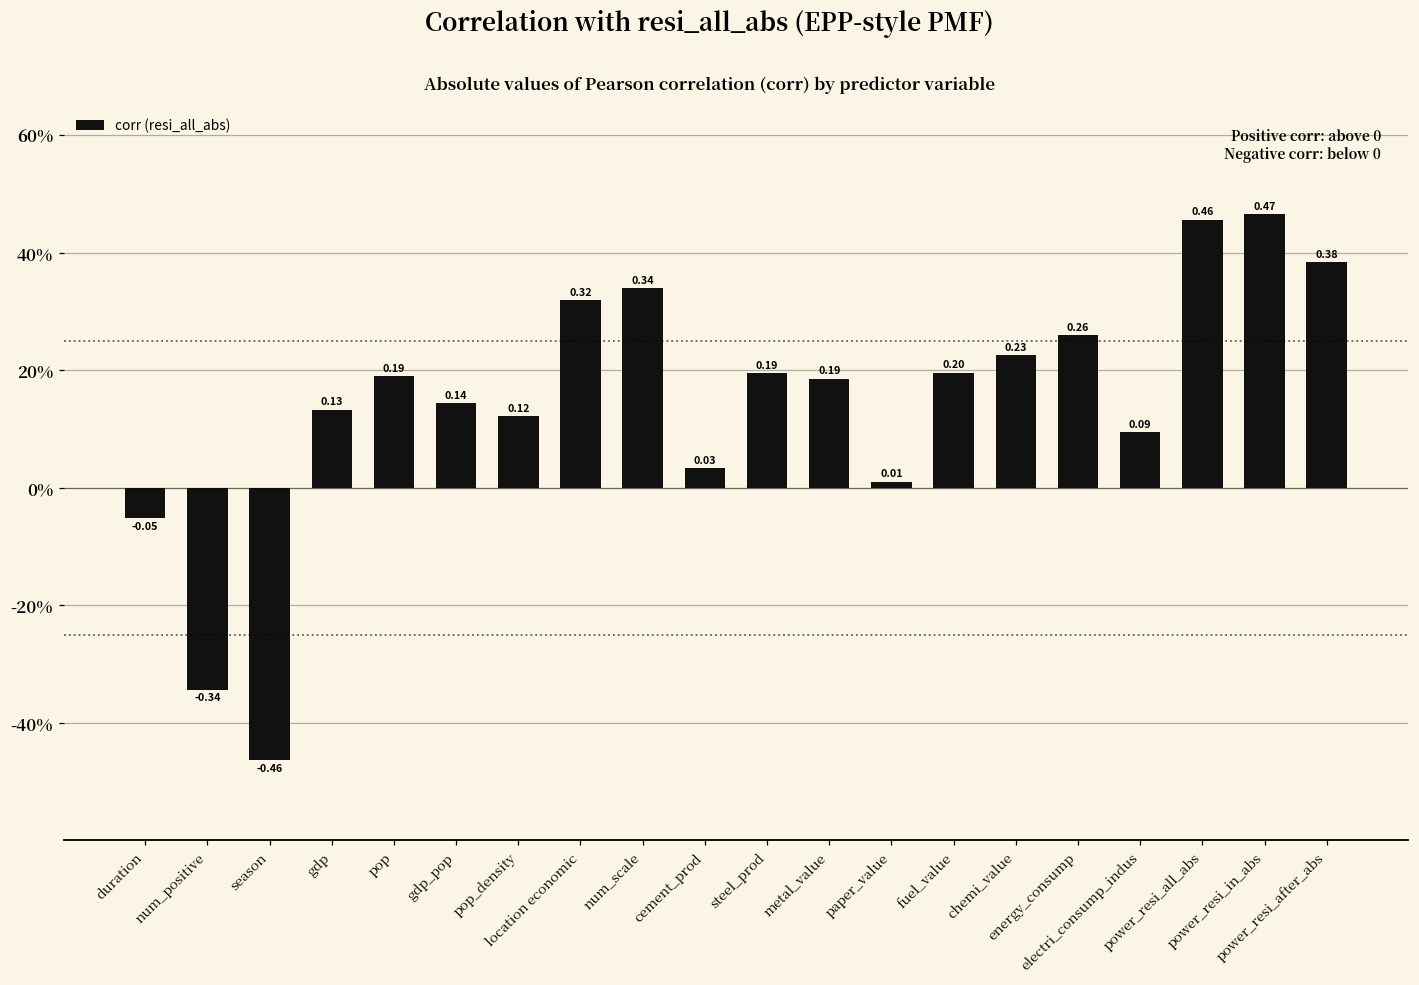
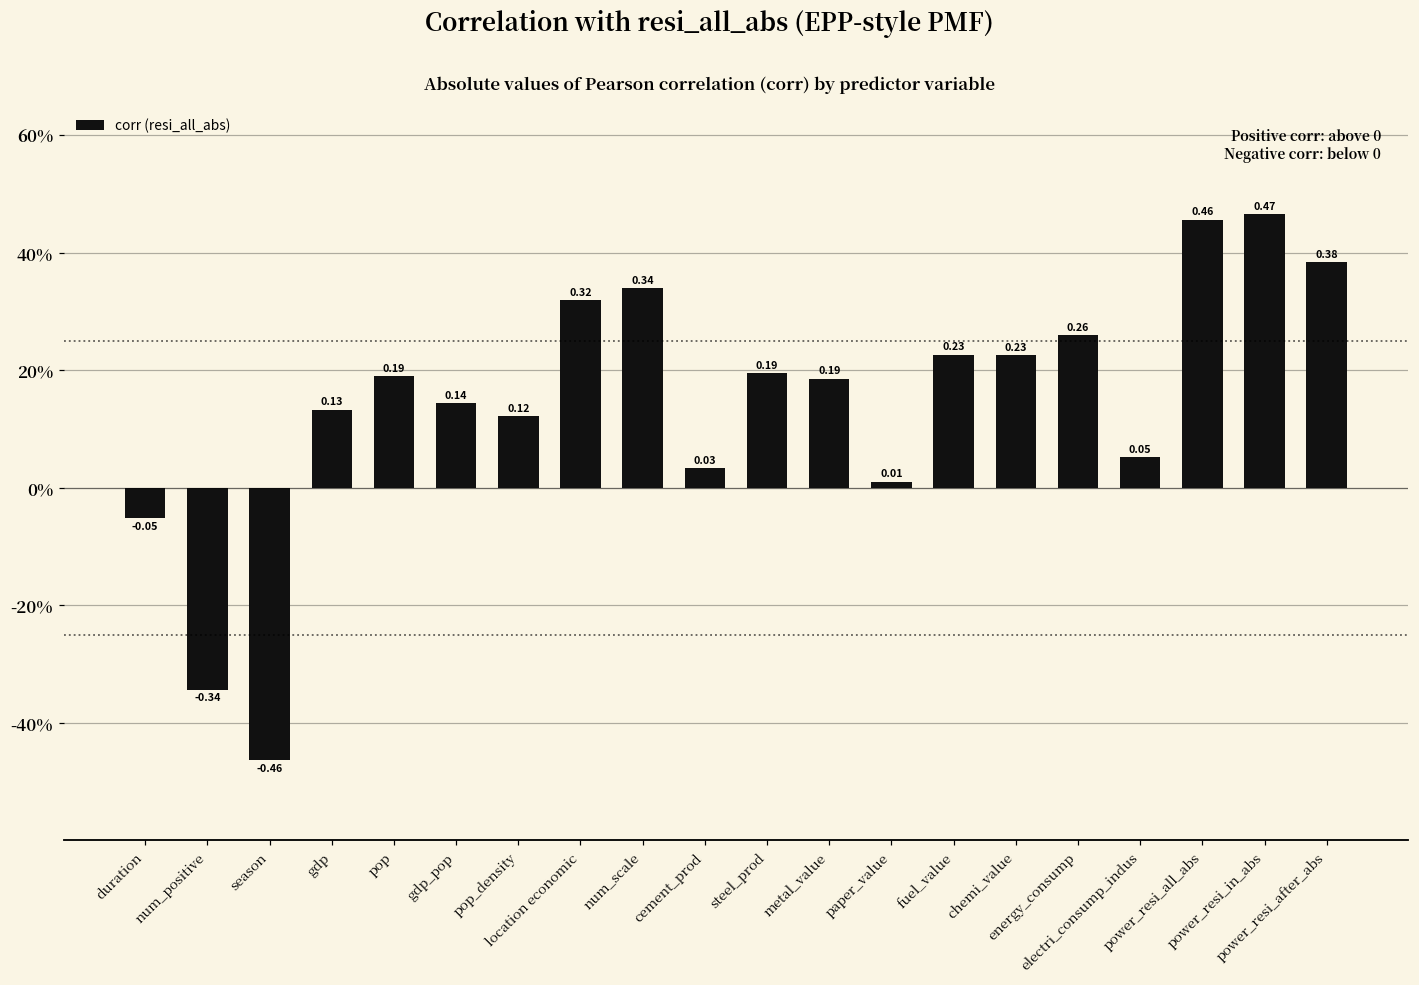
  {
    "duration": -0.05,
    "num_positive": -0.34,
    "season": -0.46,
    "gdp": 0.13,
    "pop": 0.19,
    "gdp_pop": 0.14,
    "pop_density": 0.12,
    "location economic": 0.32,
    "num_scale": 0.34,
    "cement_prod": 0.03,
    "steel_prod": 0.19,
    "metal_value": 0.19,
    "paper_value": 0.01,
-   "fuel_value": 0.20,
+   "fuel_value": 0.23,
    "chemi_value": 0.23,
    "energy_consump": 0.26,
-   "electri_consump_indus": 0.09,
+   "electri_consump_indus": 0.05,
    "power_resi_all_abs": 0.46,
    "power_resi_in_abs": 0.47,
    "power_resi_after_abs": 0.38
  }
